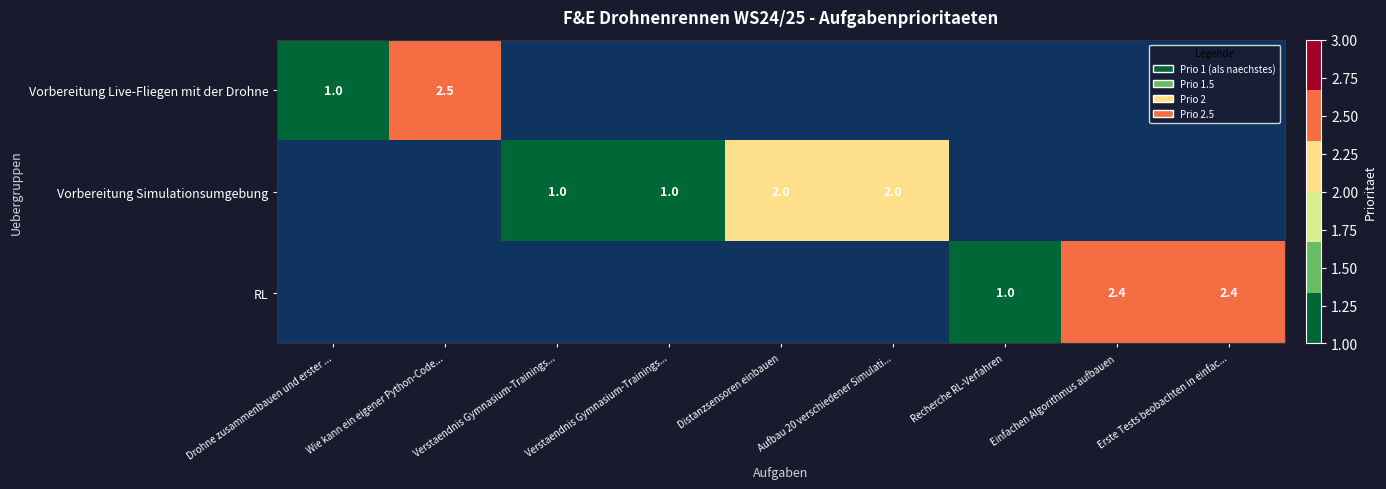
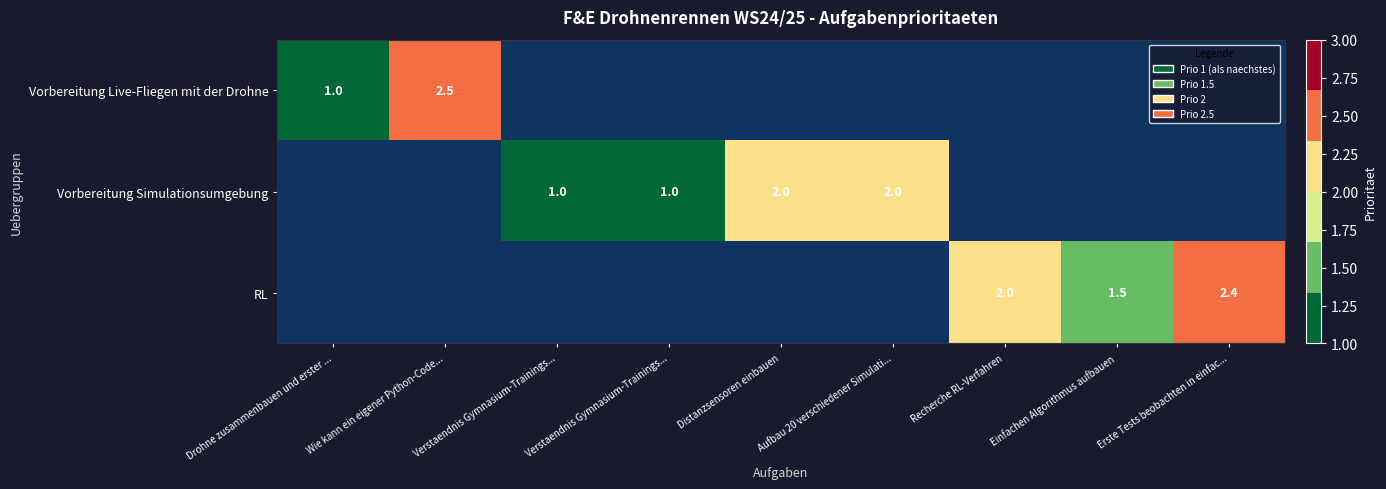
  {
    "Vorbereitung Live-Fliegen mit der Drohne": {
      "Drohne zusammenbauen und erster ...": 1.0,
      "Wie kann ein eigener Python-Code...": 2.5
    },
    "Vorbereitung Simulationsumgebung": {
      "Distanzsensoren einbauen": 2.0,
      "Aufbau 20 verschiedener Simulati...": 2.0
    },
    "RL": {
-     "Recherche RL-Verfahren": 1.0,
-     "Einfachen Algorithmus aufbauen": 2.4,
+     "Recherche RL-Verfahren": 2.0,
+     "Einfachen Algorithmus aufbauen": 1.5,
      "Erste Tests beobachten in einfac...": 2.4
    }
  }
